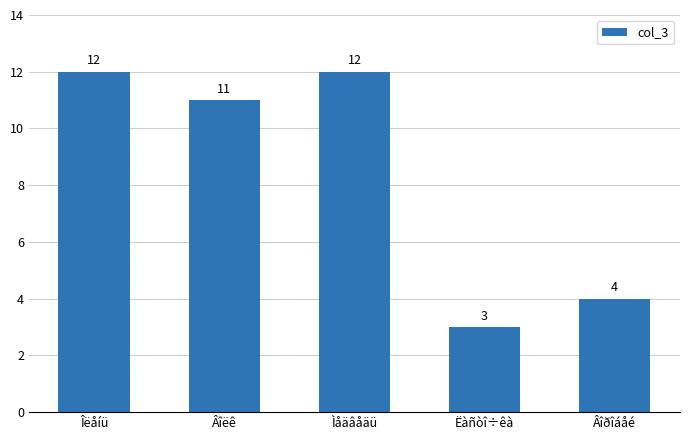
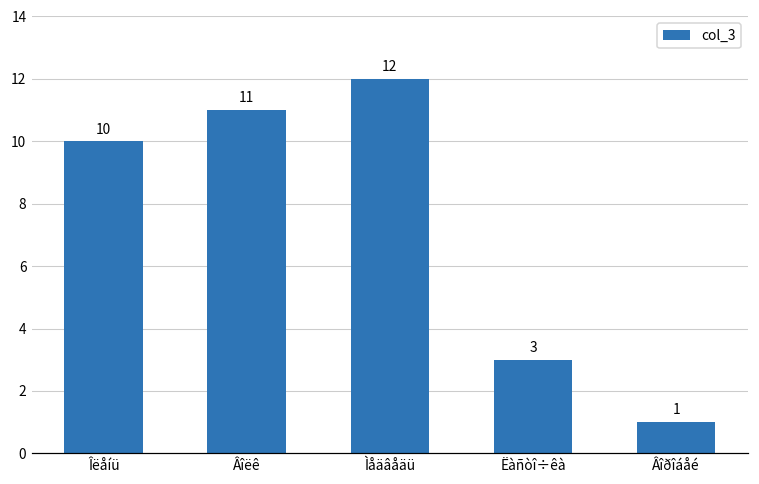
  {
-   "Îëåíü": 12,
+   "Îëåíü": 10,
    "Âîëê": 11,
    "Ìåäâåäü": 12,
    "Ëàñòî÷êà": 3,
-   "Âîðîáåé": 4
+   "Âîðîáåé": 1
  }
